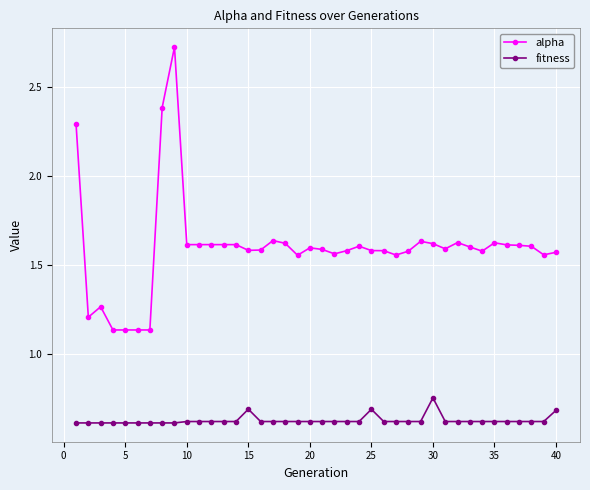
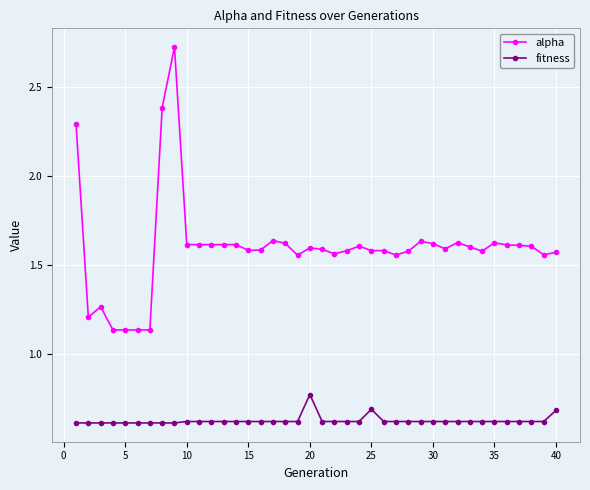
  {
    "alpha": {
      "5": 1.13,
      "10": 1.61,
      "15": 1.58,
      "20": 1.60,
      "25": 1.58,
      "30": 1.62,
      "35": 1.62,
      "40": 1.57
    },
    "fitness": {
      "5": 0.61,
      "10": 0.62,
-     "15": 0.69,
-     "20": 0.62,
+     "15": 0.62,
+     "20": 0.77,
      "25": 0.69,
-     "30": 0.75,
+     "30": 0.62,
      "35": 0.62,
      "40": 0.68
    }
  }
